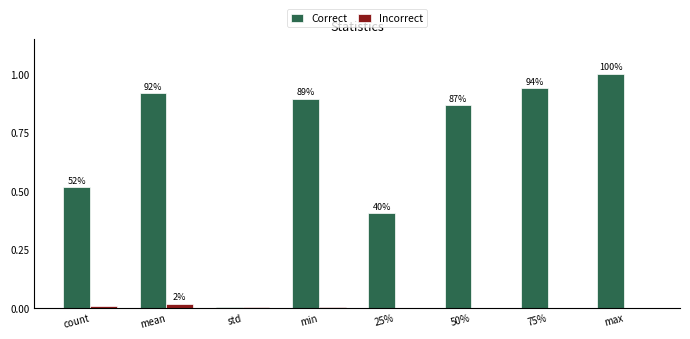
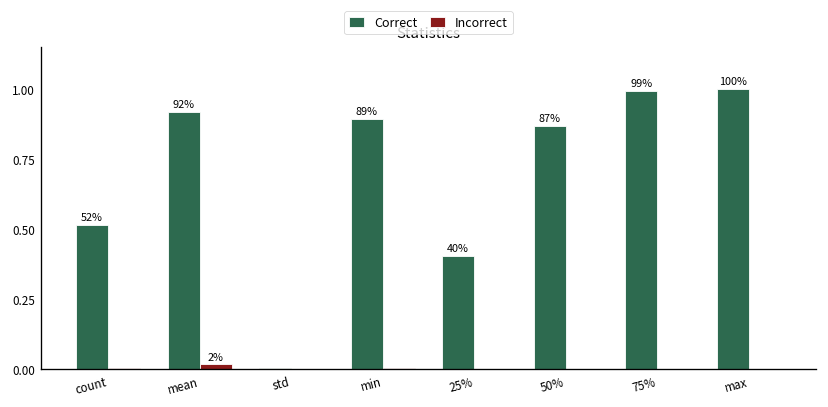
  {
    "Correct": {
      "count": "52%",
      "mean": "92%",
      "min": "89%",
      "25%": "40%",
      "50%": "87%",
-     "75%": "94%",
+     "75%": "99%",
      "max": "100%"
    },
    "Incorrect": {
      "mean": "2%"
    }
  }
